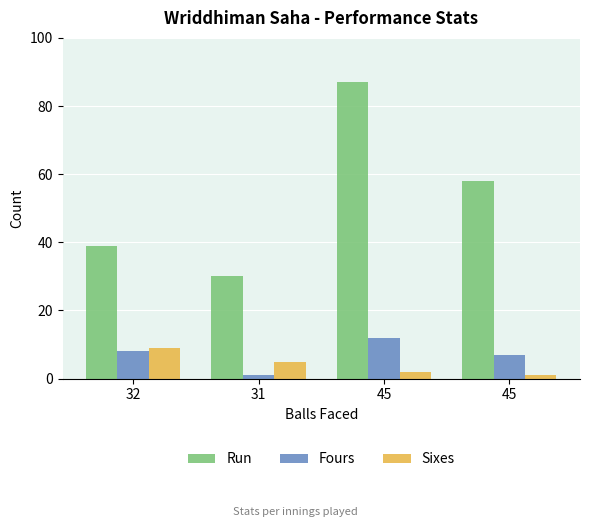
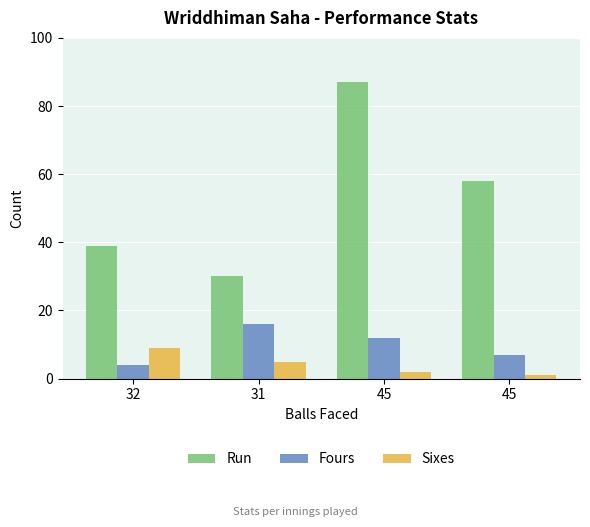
  {
    "Run": {
      "32": 39,
      "31": 30
    },
    "Fours": {
-     "32": 8,
-     "31": 1
+     "32": 4,
+     "31": 16
    },
    "Sixes": {
      "32": 9,
      "31": 5
    }
  }
